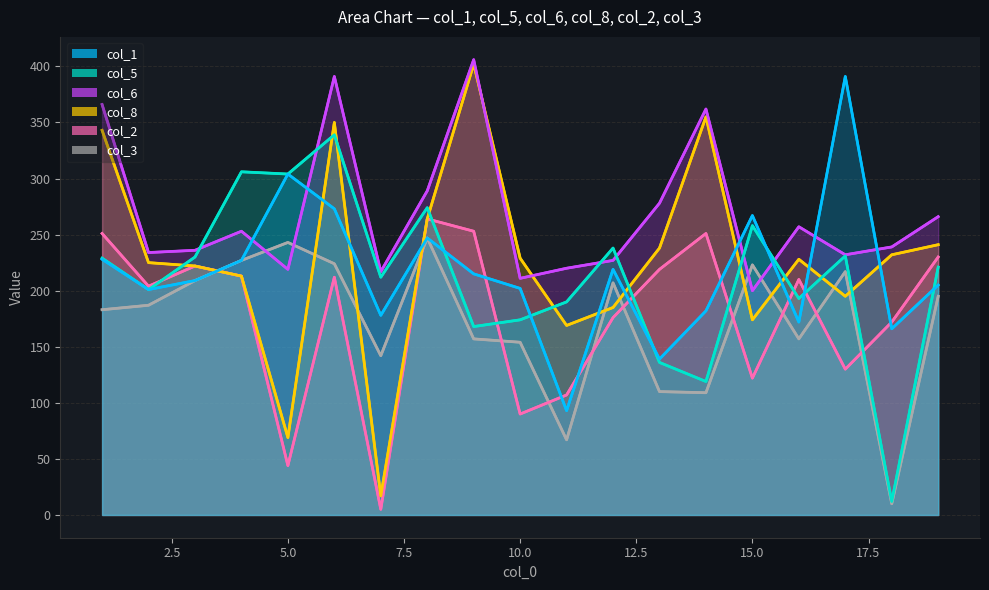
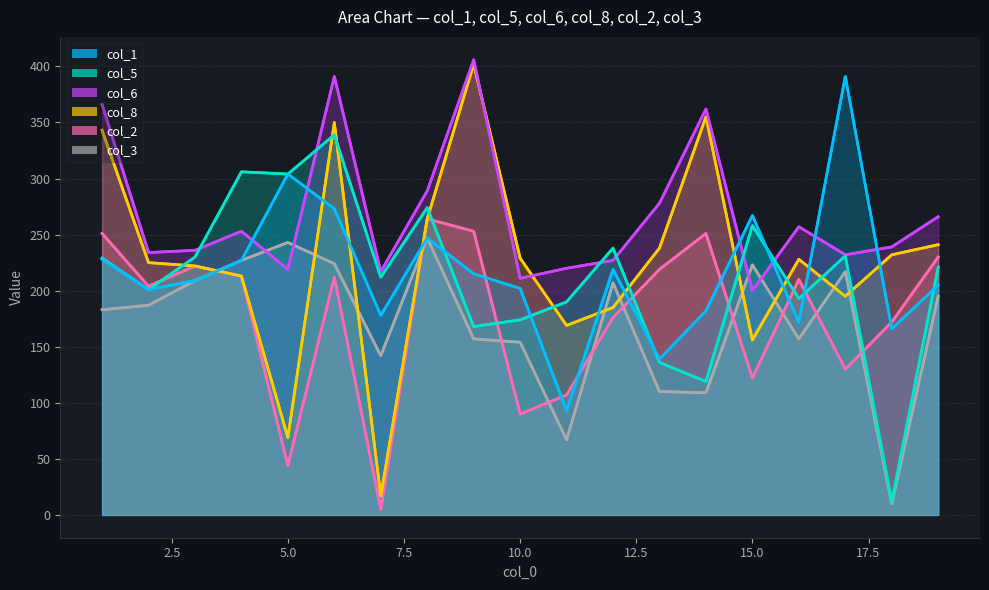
  {
    "col_8": {
      "5.0": 69,
      "10.0": 229,
-     "15.0": 174
+     "15.0": 156
    }
  }
